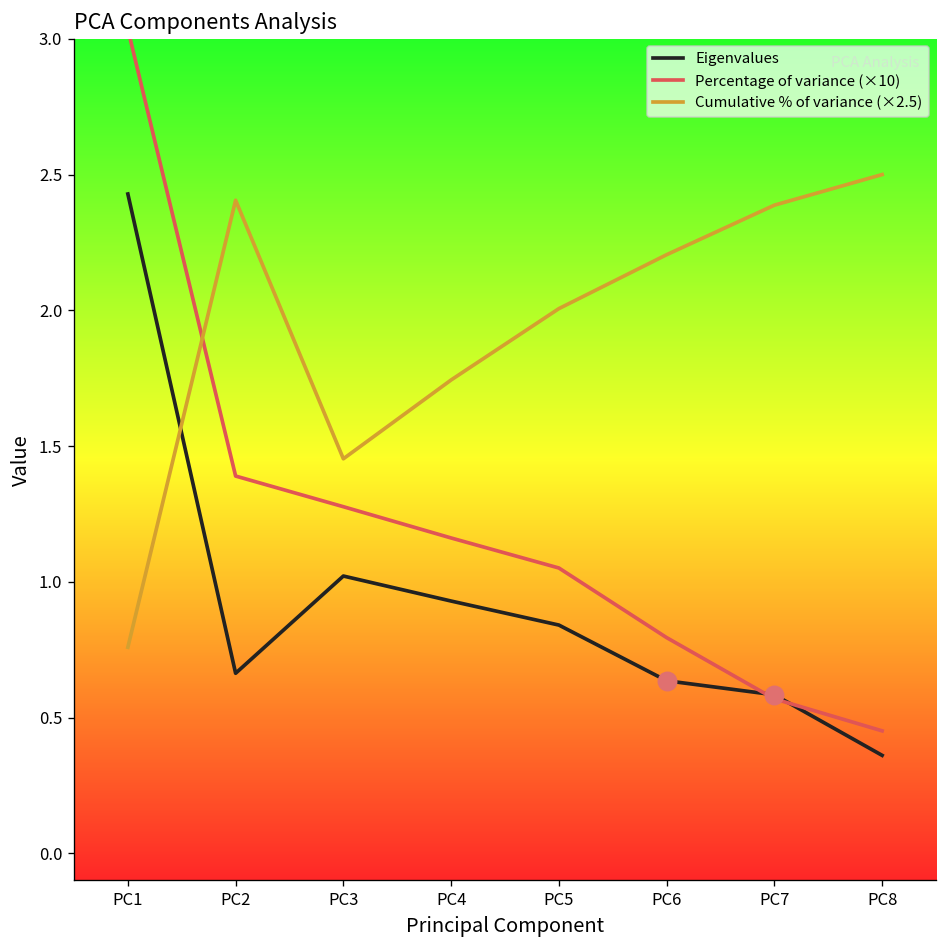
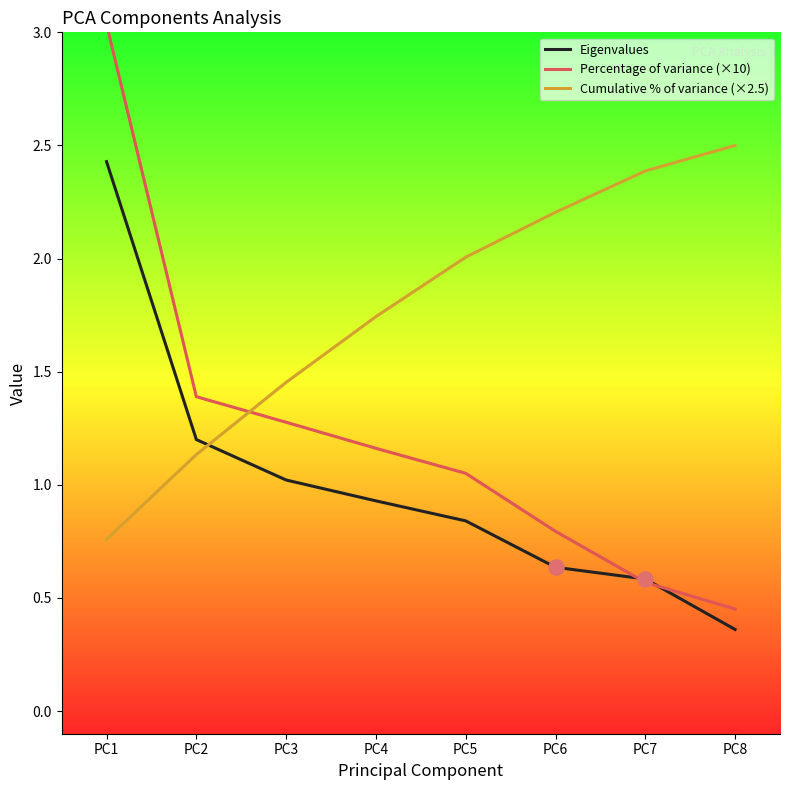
  {
    "Eigenvalues": {
      "PC1": 2.43,
-     "PC2": 0.66,
+     "PC2": 1.20,
      "PC3": 1.02,
      "PC4": 0.93,
      "PC5": 0.84,
      "PC8": 0.36
    },
    "Cumulative % of variance (×2.5)": {
      "PC1": 0.76,
-     "PC2": 2.41,
+     "PC2": 1.13,
      "PC3": 1.45,
      "PC4": 1.74,
      "PC5": 2.01,
      "PC6": 2.20,
      "PC7": 2.39,
      "PC8": 2.50
    }
  }
